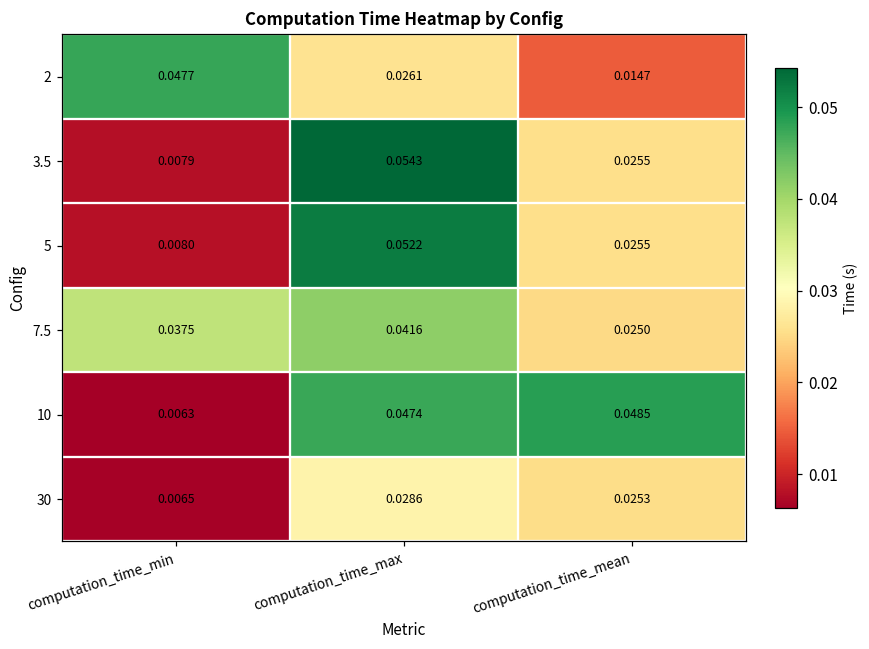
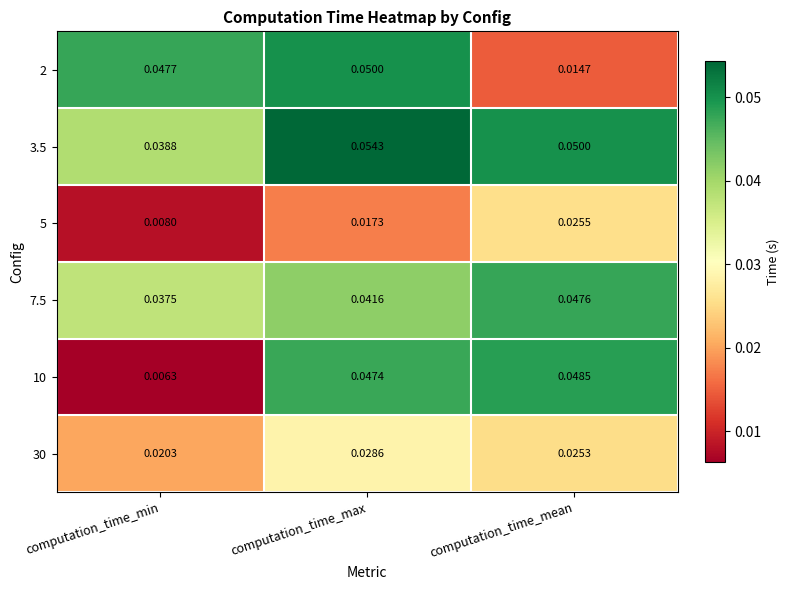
  {
    "2": {
      "computation_time_min": 0.0477,
-     "computation_time_max": 0.0261,
+     "computation_time_max": 0.0500,
      "computation_time_mean": 0.0147
    },
    "3.5": {
-     "computation_time_min": 0.0079,
+     "computation_time_min": 0.0388,
      "computation_time_max": 0.0543,
-     "computation_time_mean": 0.0255
+     "computation_time_mean": 0.0500
    },
    "5": {
      "computation_time_min": 0.0080,
-     "computation_time_max": 0.0522,
+     "computation_time_max": 0.0173,
      "computation_time_mean": 0.0255
    },
    "7.5": {
      "computation_time_min": 0.0375,
      "computation_time_max": 0.0416,
-     "computation_time_mean": 0.0250
+     "computation_time_mean": 0.0476
    },
    "10": {
      "computation_time_min": 0.0063,
      "computation_time_max": 0.0474,
      "computation_time_mean": 0.0485
    },
    "30": {
-     "computation_time_min": 0.0065,
+     "computation_time_min": 0.0203,
      "computation_time_max": 0.0286,
      "computation_time_mean": 0.0253
    }
  }
